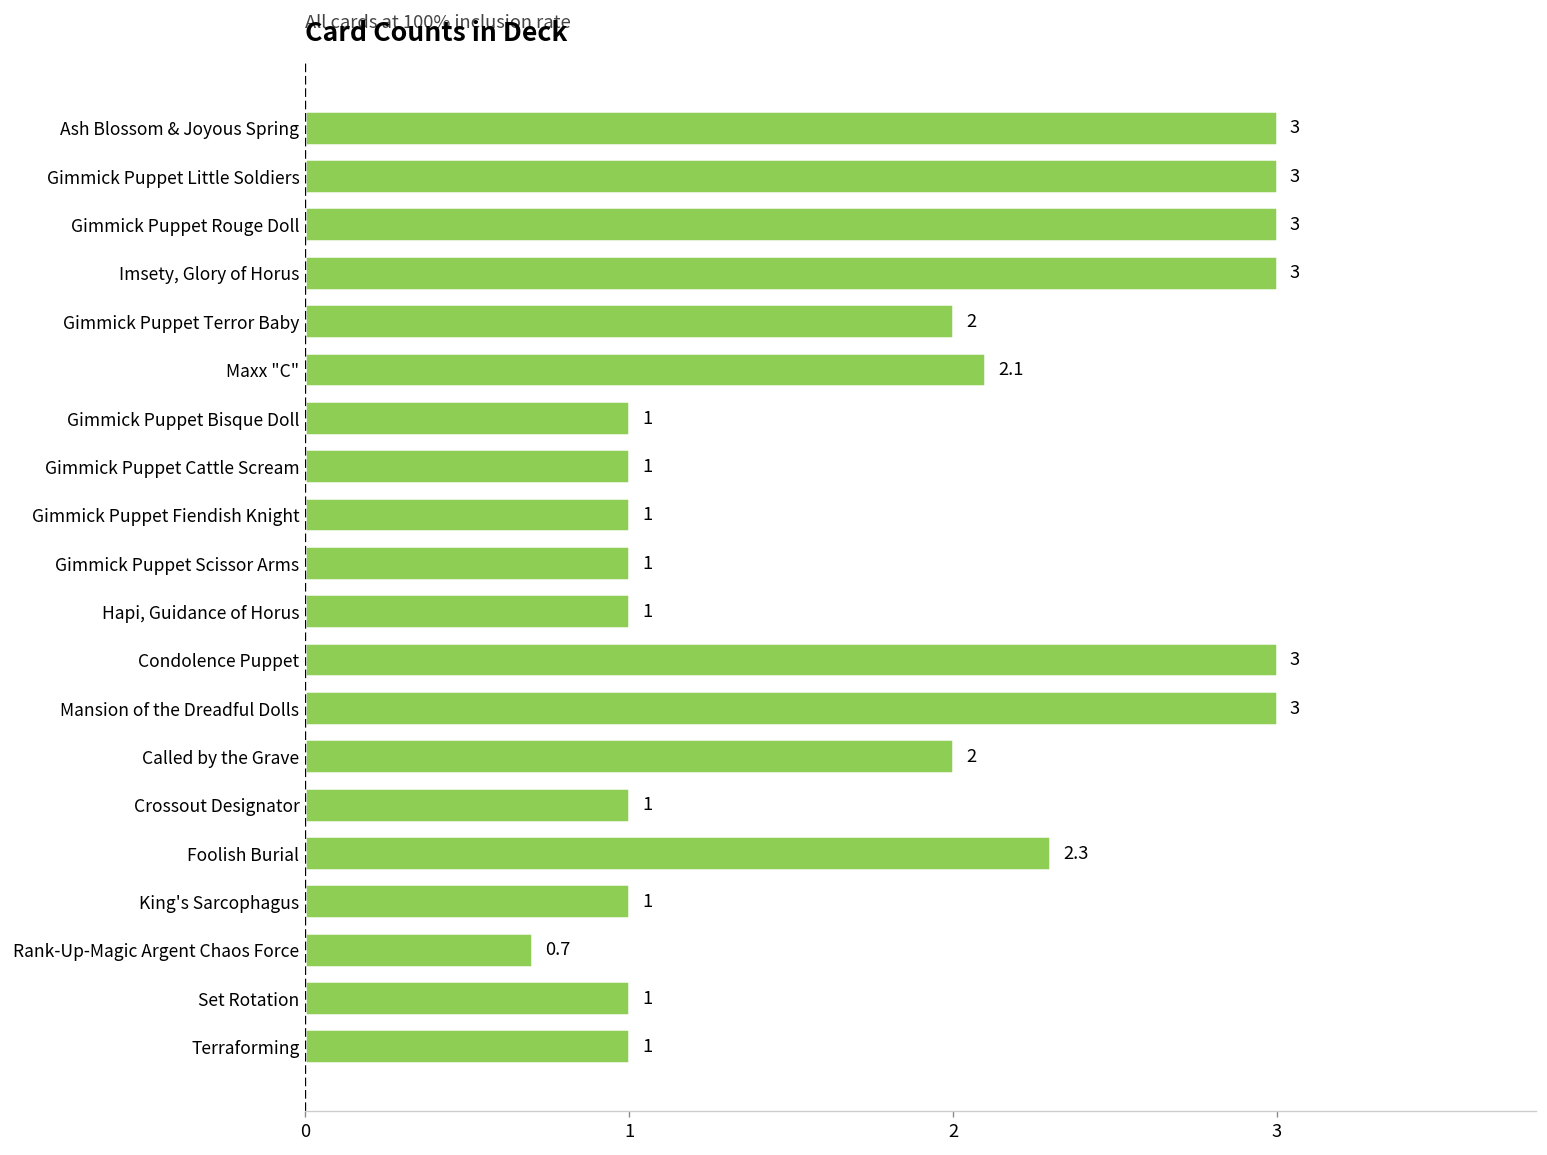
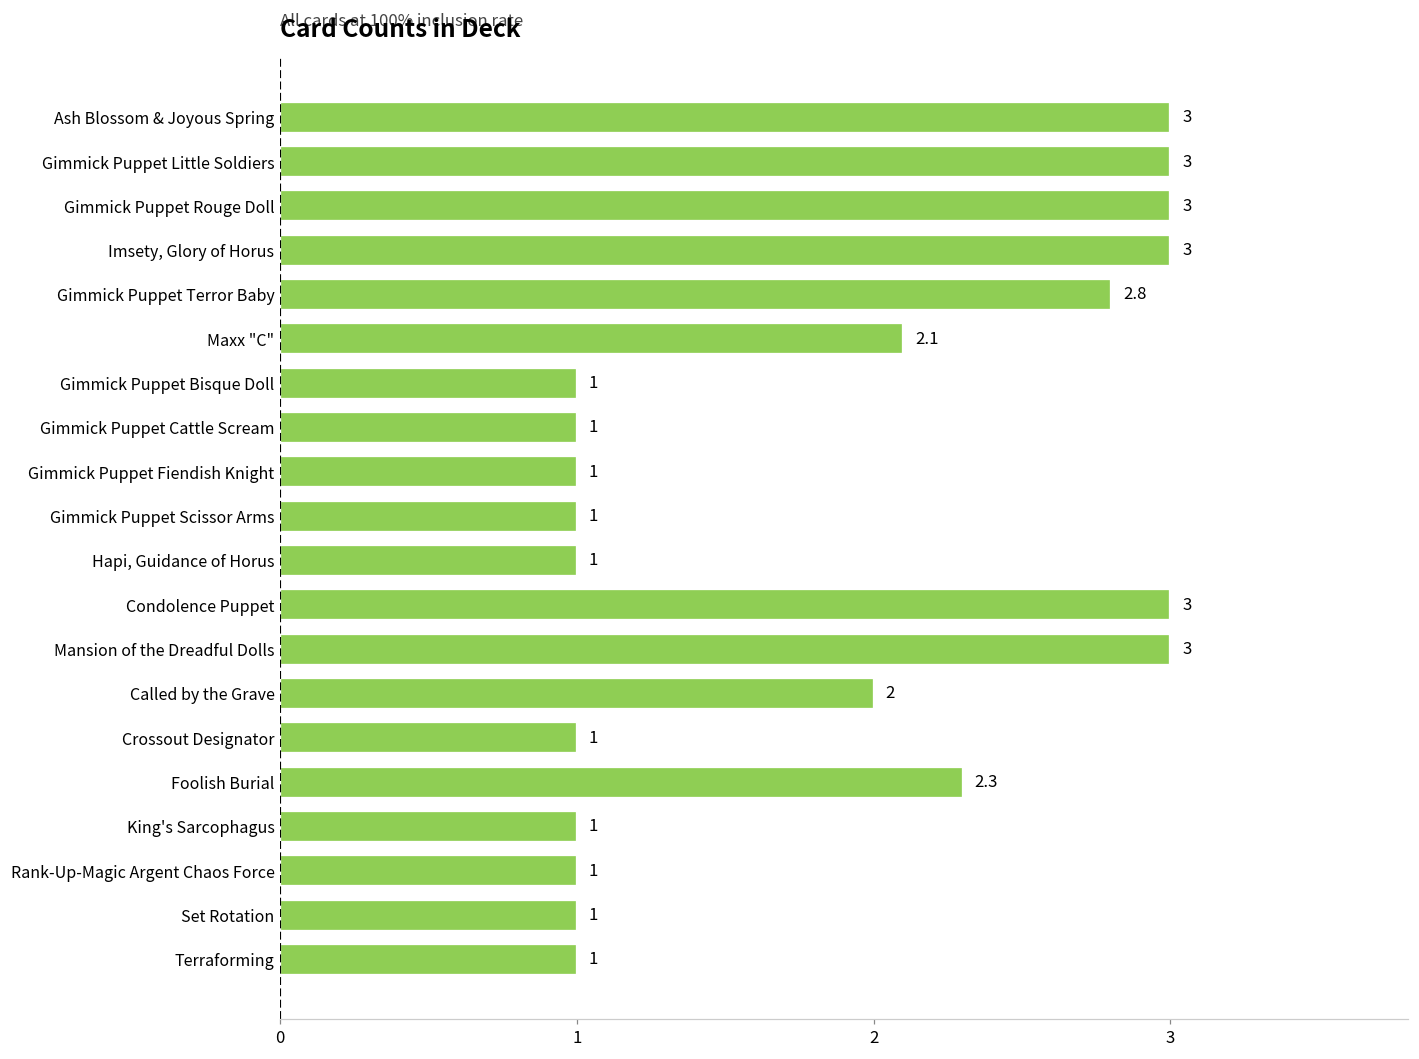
  {
    "Ash Blossom & Joyous Spring": 3,
    "Gimmick Puppet Little Soldiers": 3,
    "Gimmick Puppet Rouge Doll": 3,
    "Imsety, Glory of Horus": 3,
-   "Gimmick Puppet Terror Baby": 2,
+   "Gimmick Puppet Terror Baby": 2.8,
    "Maxx \"C\"": 2.1,
    "Gimmick Puppet Bisque Doll": 1,
    "Gimmick Puppet Cattle Scream": 1,
    "Gimmick Puppet Fiendish Knight": 1,
    "Gimmick Puppet Scissor Arms": 1,
    "Hapi, Guidance of Horus": 1,
    "Condolence Puppet": 3,
    "Mansion of the Dreadful Dolls": 3,
    "Called by the Grave": 2,
    "Crossout Designator": 1,
    "Foolish Burial": 2.3,
    "King's Sarcophagus": 1,
-   "Rank-Up-Magic Argent Chaos Force": 0.7,
+   "Rank-Up-Magic Argent Chaos Force": 1,
    "Set Rotation": 1,
    "Terraforming": 1
  }
